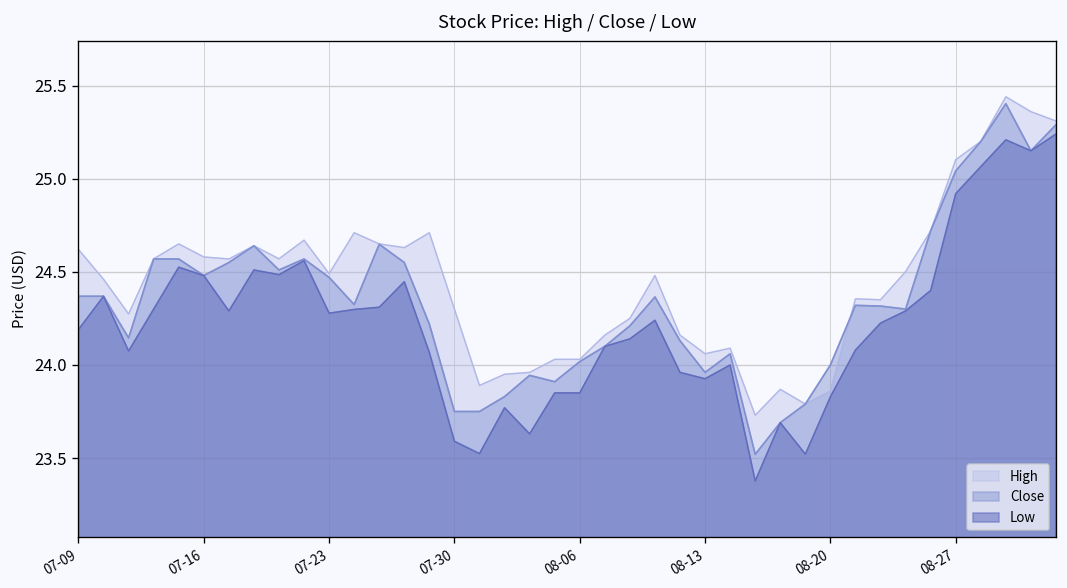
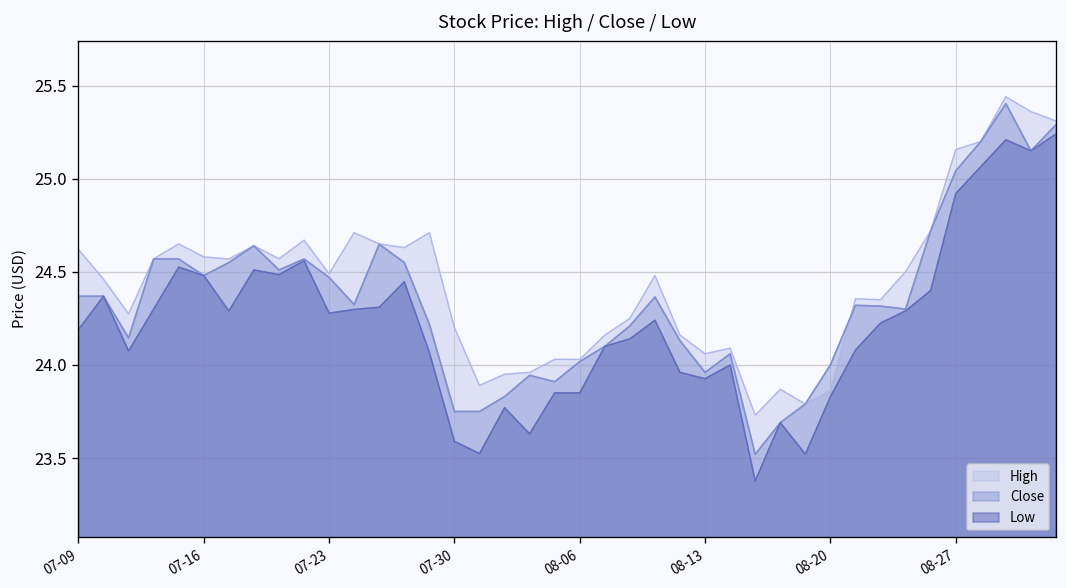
  {
    "High": {
      "07-09": 24.62,
      "07-16": 24.58,
      "07-23": 24.49,
-     "07-30": 24.3,
+     "07-30": 24.2,
      "08-13": 24.06,
      "08-20": 23.86,
-     "08-27": 25.10
+     "08-27": 25.16
    }
  }
